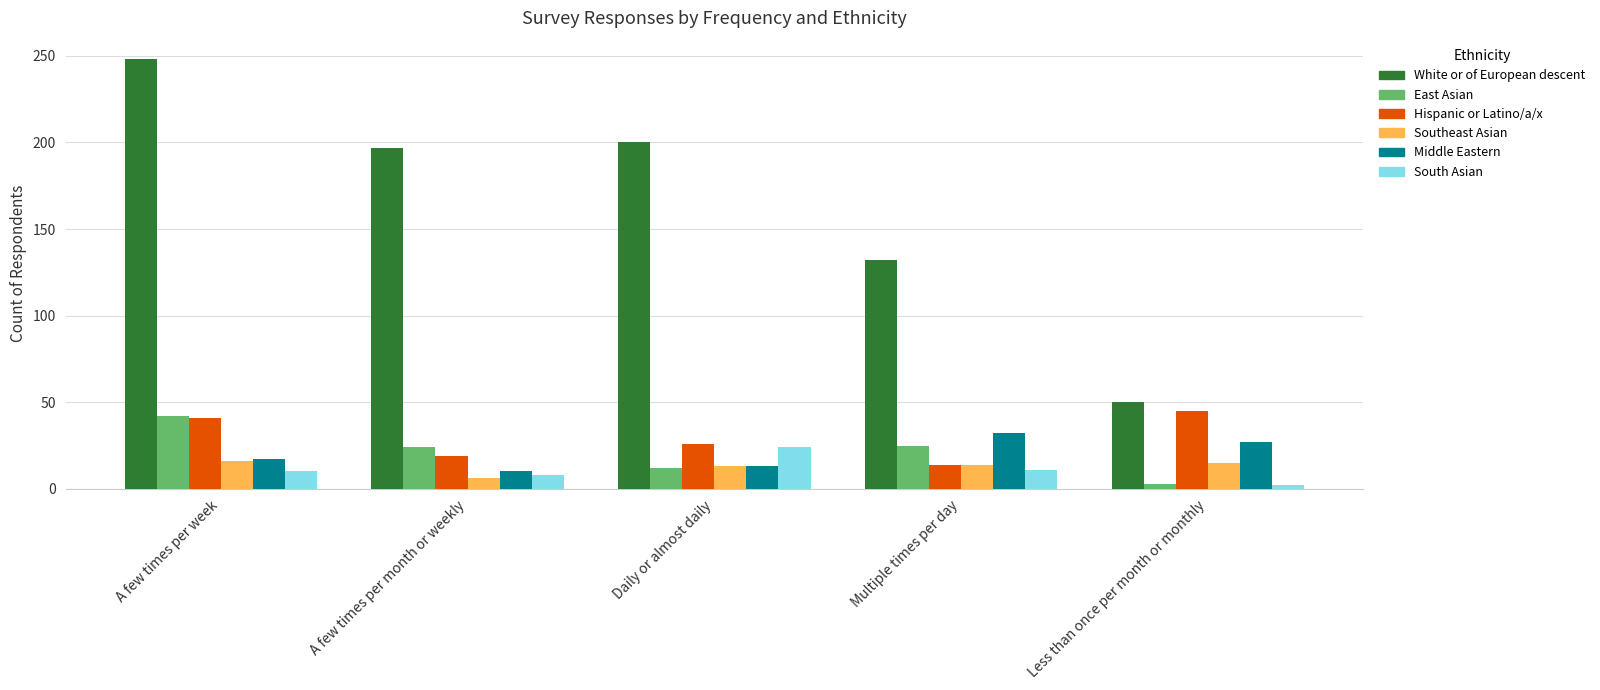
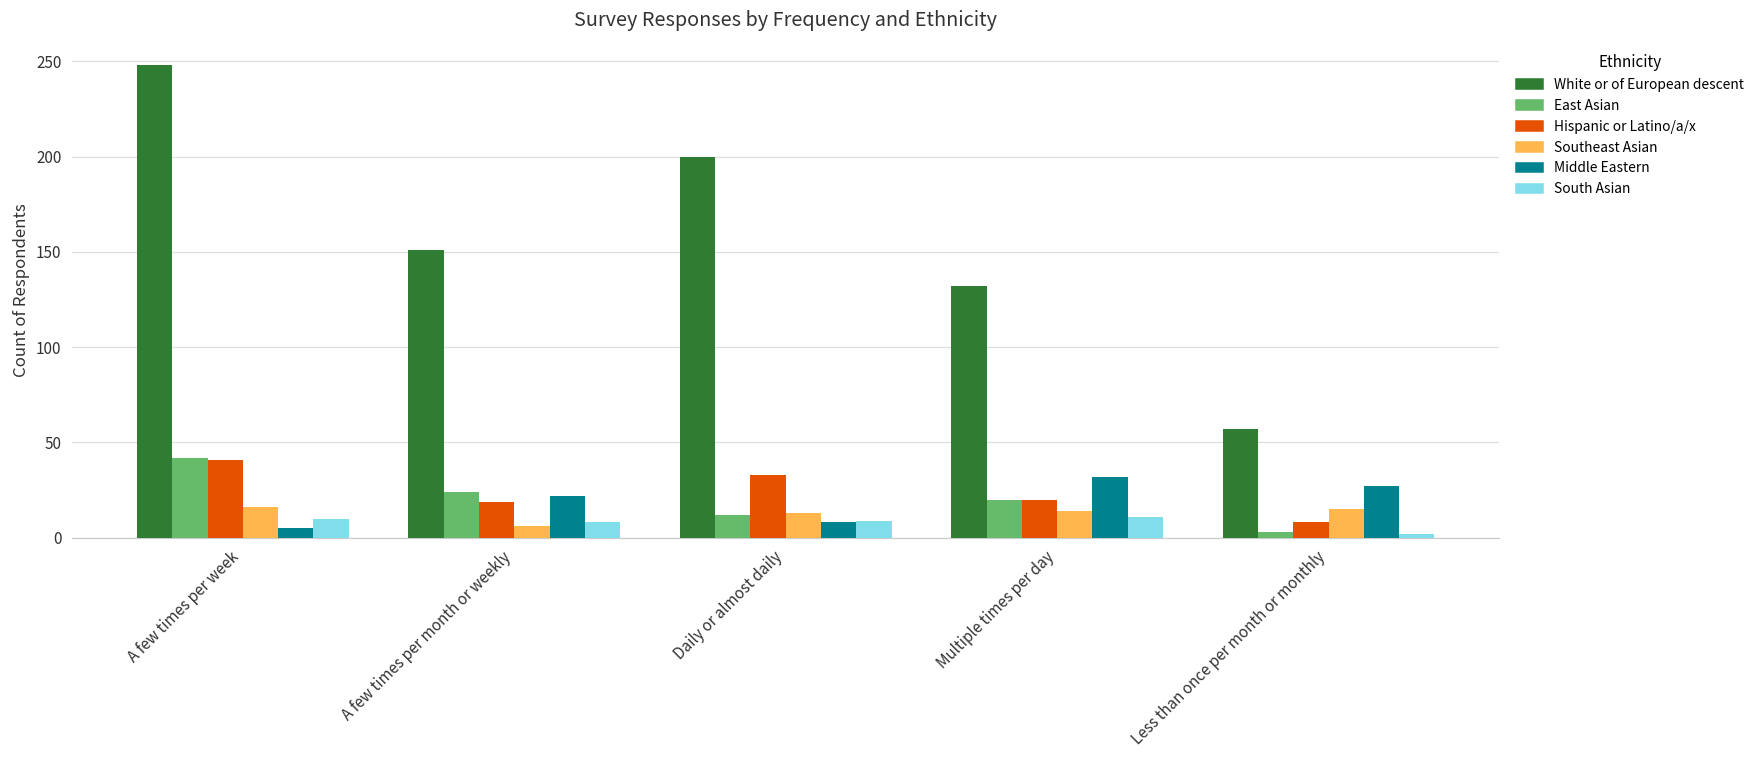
  {
    "White or of European descent": {
      "A few times per week": 248,
-     "A few times per month or weekly": 197,
+     "A few times per month or weekly": 151,
      "Daily or almost daily": 200,
      "Multiple times per day": 132,
-     "Less than once per month or monthly": 50
+     "Less than once per month or monthly": 57
    },
    "East Asian": {
      "A few times per week": 42,
      "A few times per month or weekly": 24,
      "Daily or almost daily": 12,
-     "Multiple times per day": 25,
+     "Multiple times per day": 20,
      "Less than once per month or monthly": 3
    },
    "Hispanic or Latino/a/x": {
      "A few times per week": 41,
      "A few times per month or weekly": 19,
-     "Daily or almost daily": 26,
-     "Multiple times per day": 14,
-     "Less than once per month or monthly": 45
+     "Daily or almost daily": 33,
+     "Multiple times per day": 20,
+     "Less than once per month or monthly": 8
    },
    "Southeast Asian": {
      "A few times per week": 16,
      "A few times per month or weekly": 6,
      "Daily or almost daily": 13,
      "Multiple times per day": 14,
      "Less than once per month or monthly": 15
    },
    "Middle Eastern": {
-     "A few times per week": 17,
-     "A few times per month or weekly": 10,
-     "Daily or almost daily": 13,
+     "A few times per week": 5,
+     "A few times per month or weekly": 22,
+     "Daily or almost daily": 8,
      "Multiple times per day": 32,
      "Less than once per month or monthly": 27
    },
    "South Asian": {
      "A few times per week": 10,
      "A few times per month or weekly": 8,
-     "Daily or almost daily": 24,
+     "Daily or almost daily": 9,
      "Multiple times per day": 11,
      "Less than once per month or monthly": 2
    }
  }
